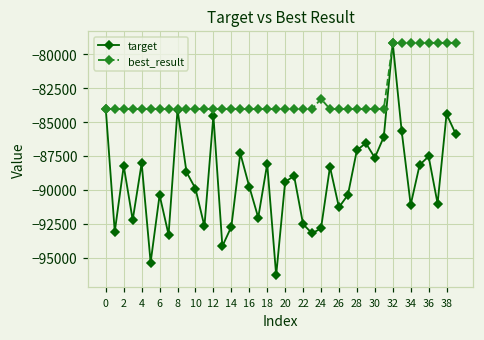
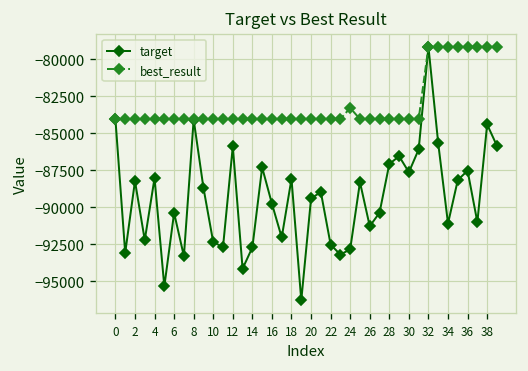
  {
    "target": {
      "2": -88200,
      "4": -88000,
      "6": -90400,
-     "10": -89900,
-     "12": -84500,
+     "10": -92400,
+     "12": -85900,
      "14": -92700,
      "16": -89800,
      "18": -88100,
      "20": -89400,
      "22": -92500,
      "24": -92800,
      "26": -91300,
      "28": -87100,
      "30": -87600,
      "34": -91100,
      "36": -87500,
      "38": -84400
    },
    "best_result": {
      "2": -84000,
      "4": -84000,
      "6": -84000,
      "10": -84000,
      "12": -84000,
      "14": -84000,
      "16": -84000,
      "18": -84000,
      "20": -84000,
      "22": -84000,
      "24": -83300,
      "26": -84000,
      "28": -84000,
      "30": -84000,
      "34": -79200,
      "36": -79200,
      "38": -79200
    }
  }
